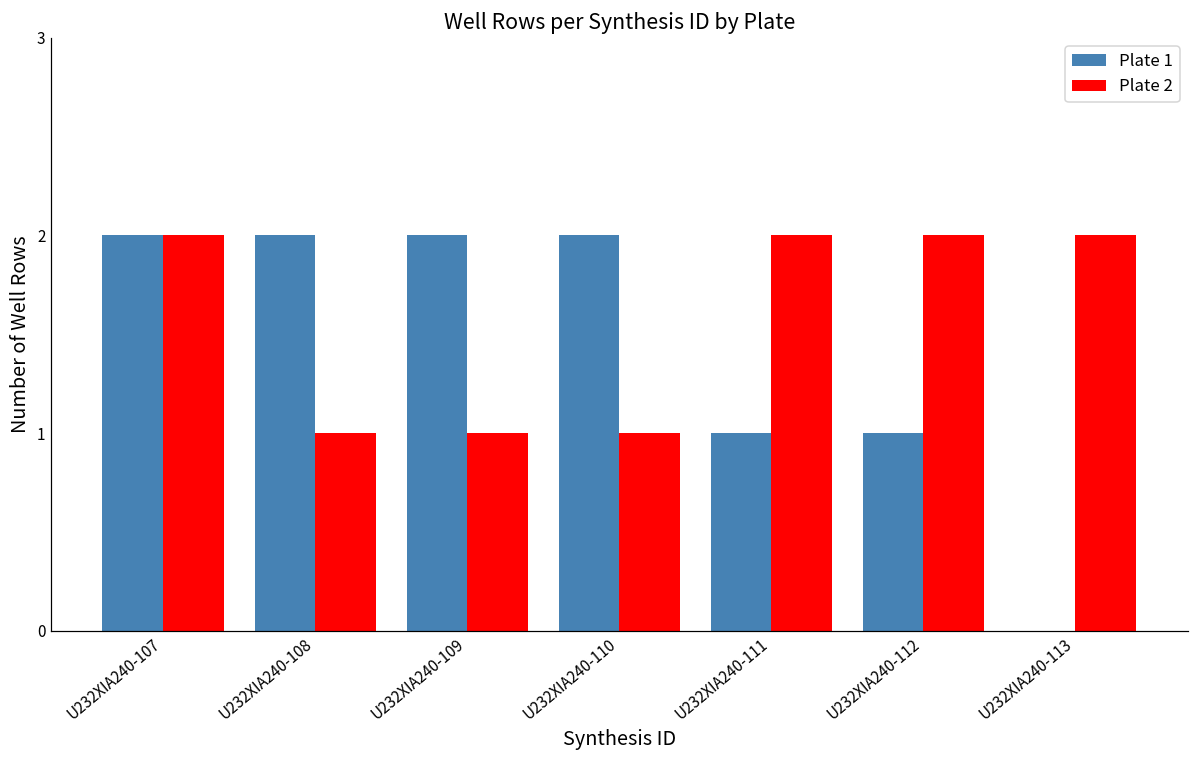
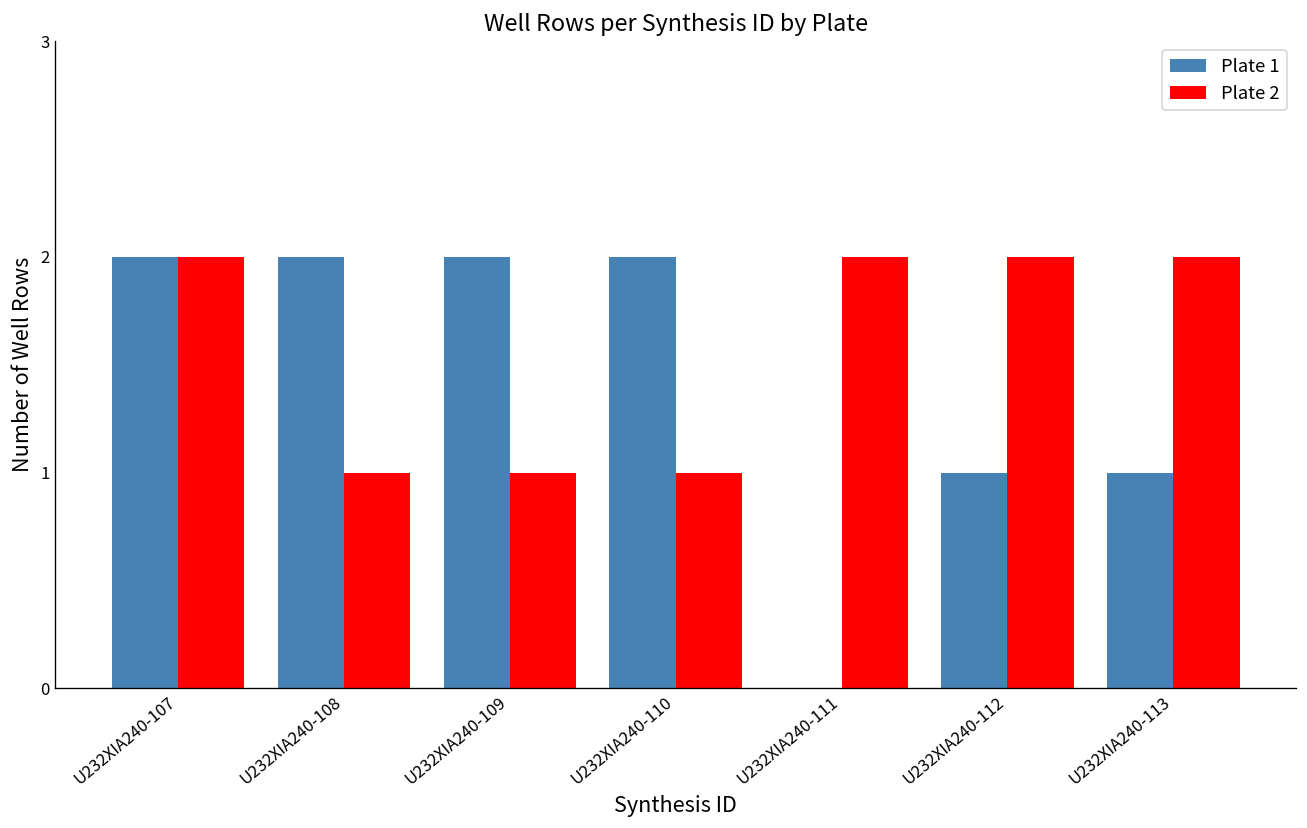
  {
    "Plate 1": {
      "U232XIA240-107": 2,
      "U232XIA240-108": 2,
      "U232XIA240-109": 2,
      "U232XIA240-110": 2,
-     "U232XIA240-111": 1,
+     "U232XIA240-111": 0,
      "U232XIA240-112": 1,
-     "U232XIA240-113": 0
+     "U232XIA240-113": 1
    },
    "Plate 2": {
      "U232XIA240-107": 2,
      "U232XIA240-108": 1,
      "U232XIA240-109": 1,
      "U232XIA240-110": 1,
      "U232XIA240-111": 2,
      "U232XIA240-112": 2,
      "U232XIA240-113": 2
    }
  }
